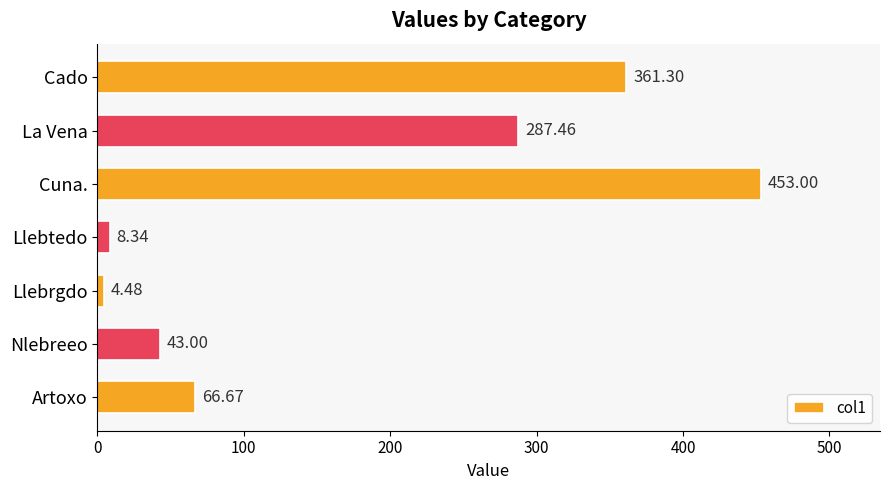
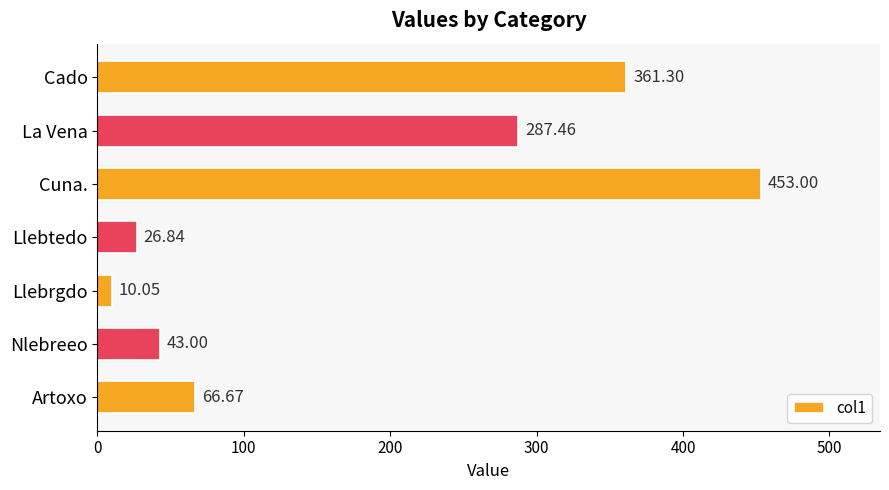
  {
    "Cado": 361.30,
    "La Vena": 287.46,
    "Cuna.": 453.00,
-   "Llebtedo": 8.34,
-   "Llebrgdo": 4.48,
+   "Llebtedo": 26.84,
+   "Llebrgdo": 10.05,
    "Nlebreeo": 43.00,
    "Artoxo": 66.67
  }
